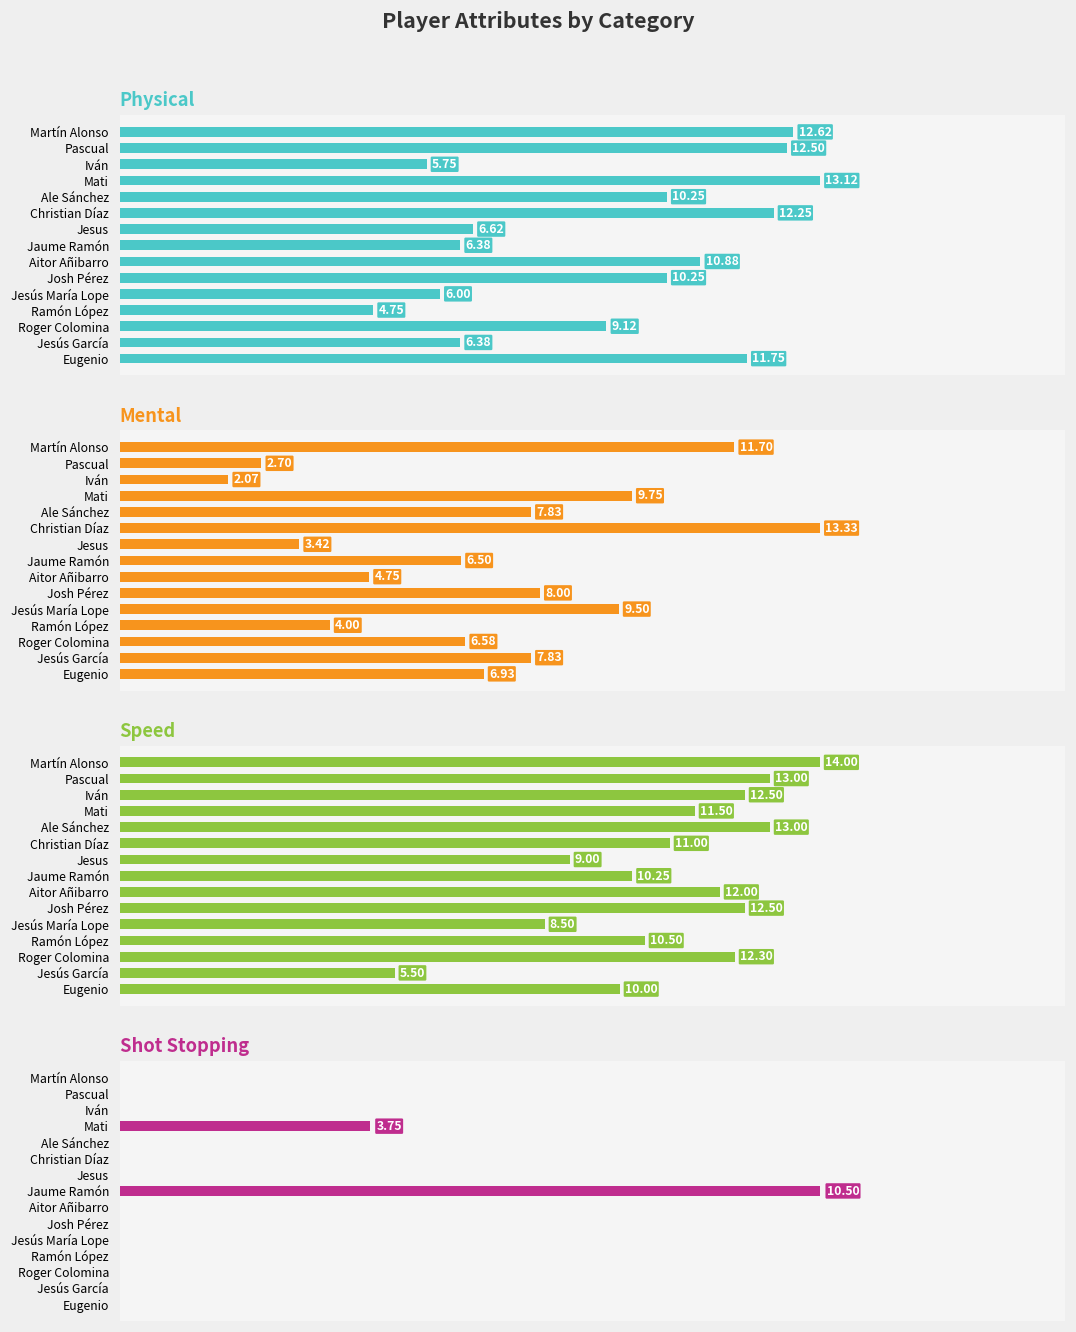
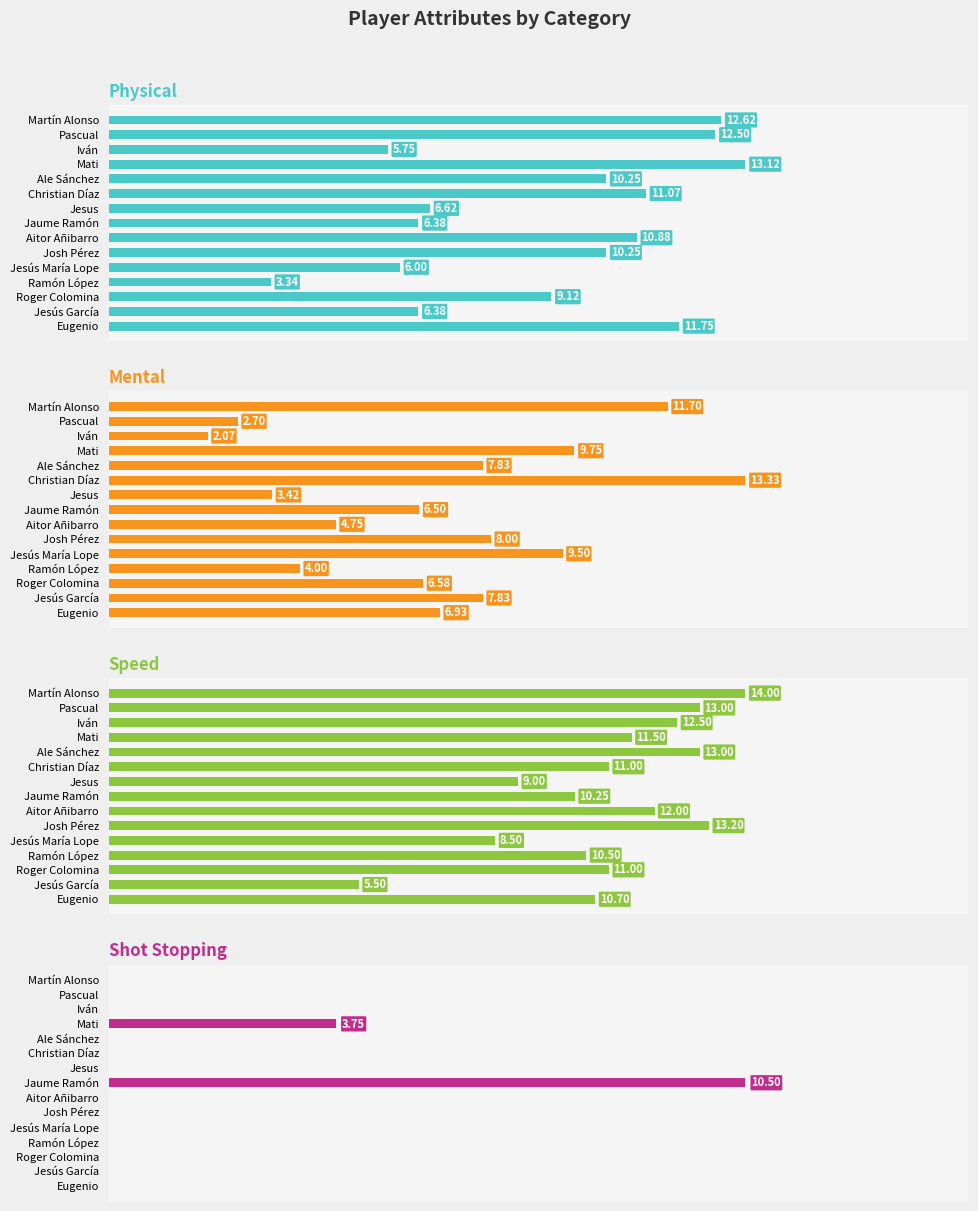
  {
    "Physical": {
-     "Christian Díaz": 12.25,
-     "Ramón López": 4.75
+     "Christian Díaz": 11.07,
+     "Ramón López": 3.34
    },
    "Speed": {
-     "Josh Pérez": 12.50,
-     "Roger Colomina": 12.30,
-     "Eugenio": 10.00
+     "Josh Pérez": 13.20,
+     "Roger Colomina": 11.00,
+     "Eugenio": 10.70
    }
  }
